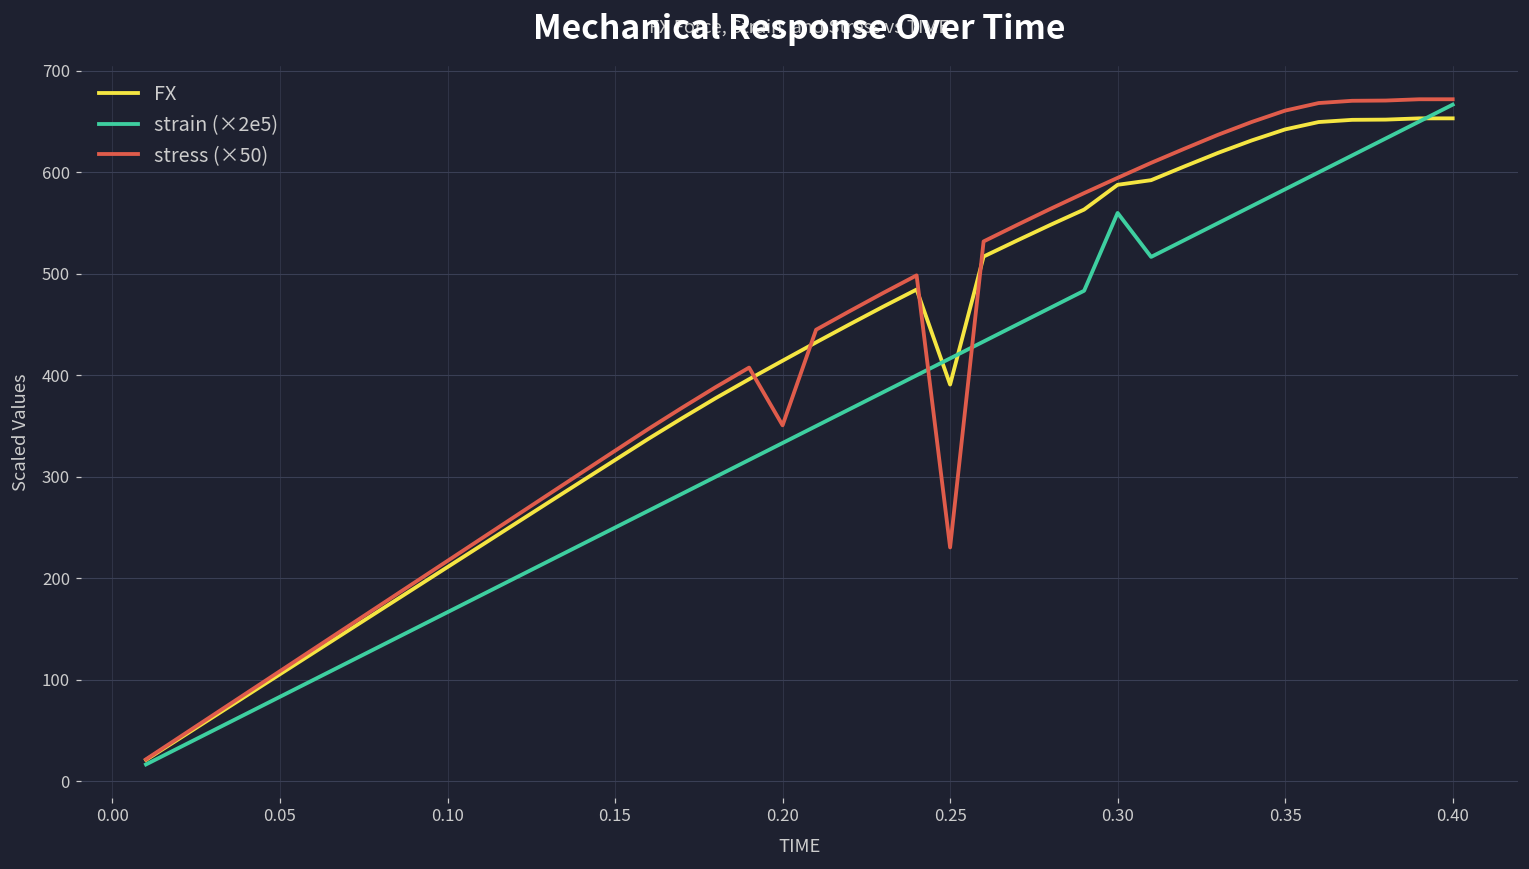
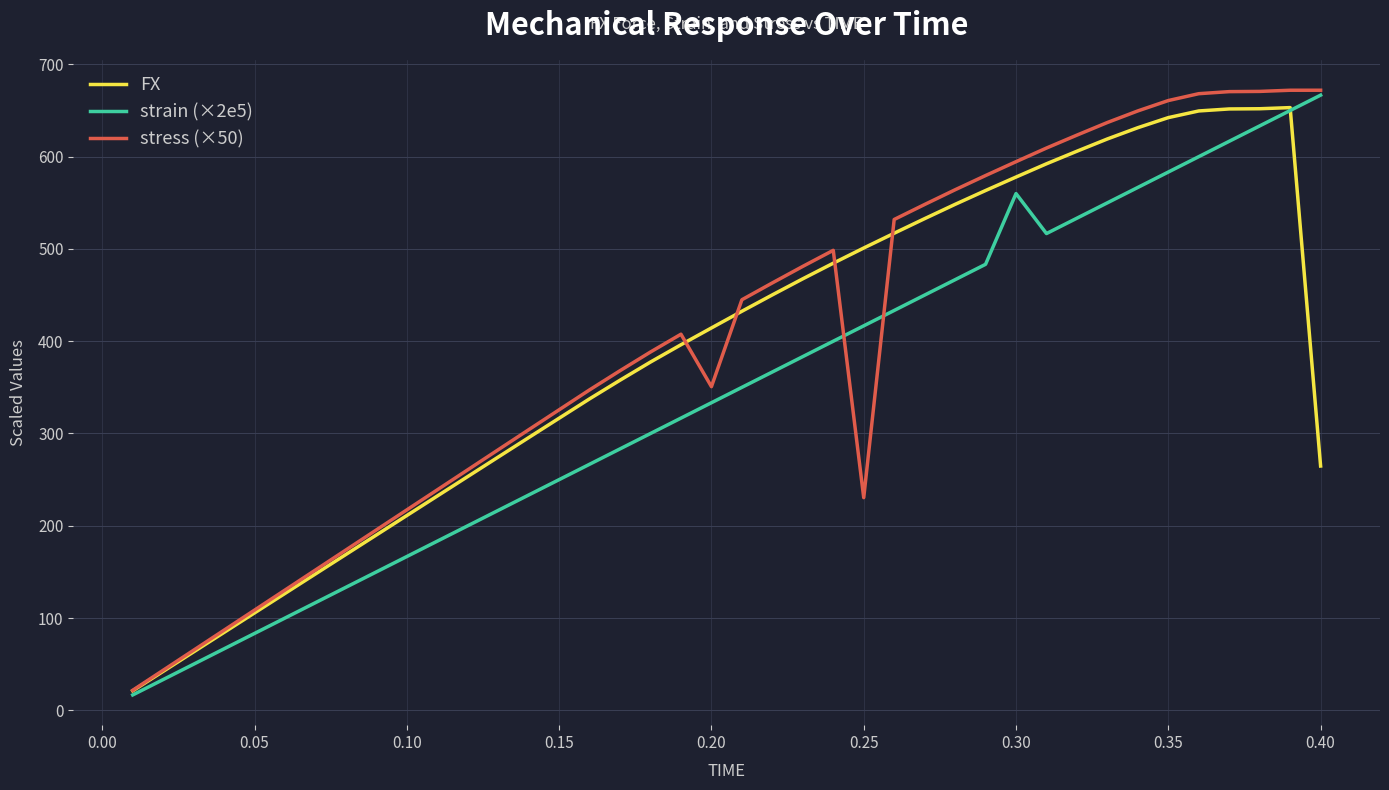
  {
    "FX": {
      "0.05": 110,
      "0.10": 210,
      "0.15": 320,
      "0.20": 410,
-     "0.25": 390,
-     "0.30": 590,
+     "0.25": 500,
+     "0.30": 580,
      "0.35": 640,
-     "0.40": 650
+     "0.40": 260
    },
    "strain (×2e5)": {
      "0.05": 80,
      "0.10": 170,
      "0.15": 250,
      "0.20": 330,
      "0.25": 420,
      "0.30": 560,
      "0.35": 580,
      "0.40": 670
    },
    "stress (×50)": {
      "0.05": 110,
      "0.10": 220,
      "0.15": 330,
      "0.20": 350,
      "0.25": 230,
      "0.30": 590,
      "0.35": 660,
      "0.40": 670
    }
  }
